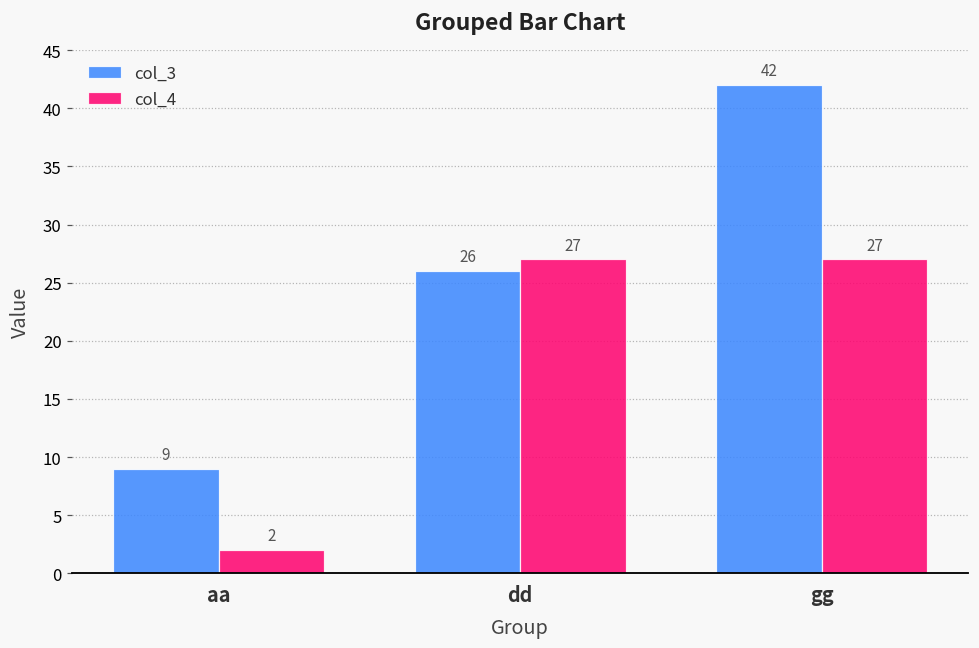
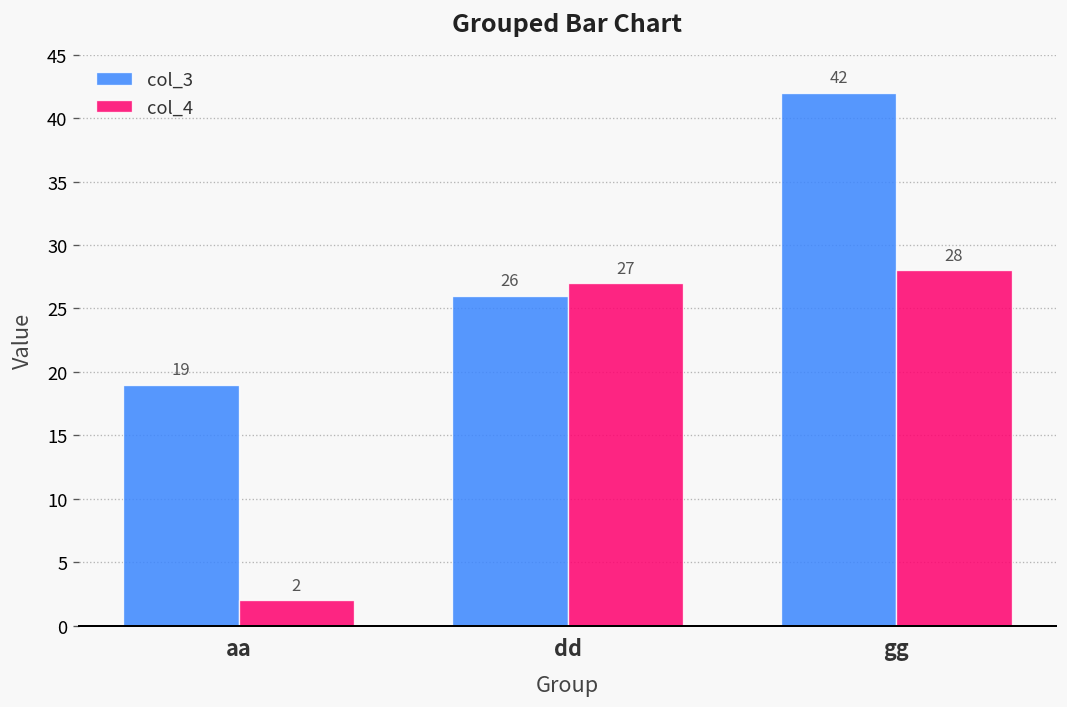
  {
    "col_3": {
-     "aa": 9,
+     "aa": 19,
      "dd": 26,
      "gg": 42
    },
    "col_4": {
      "aa": 2,
      "dd": 27,
-     "gg": 27
+     "gg": 28
    }
  }
